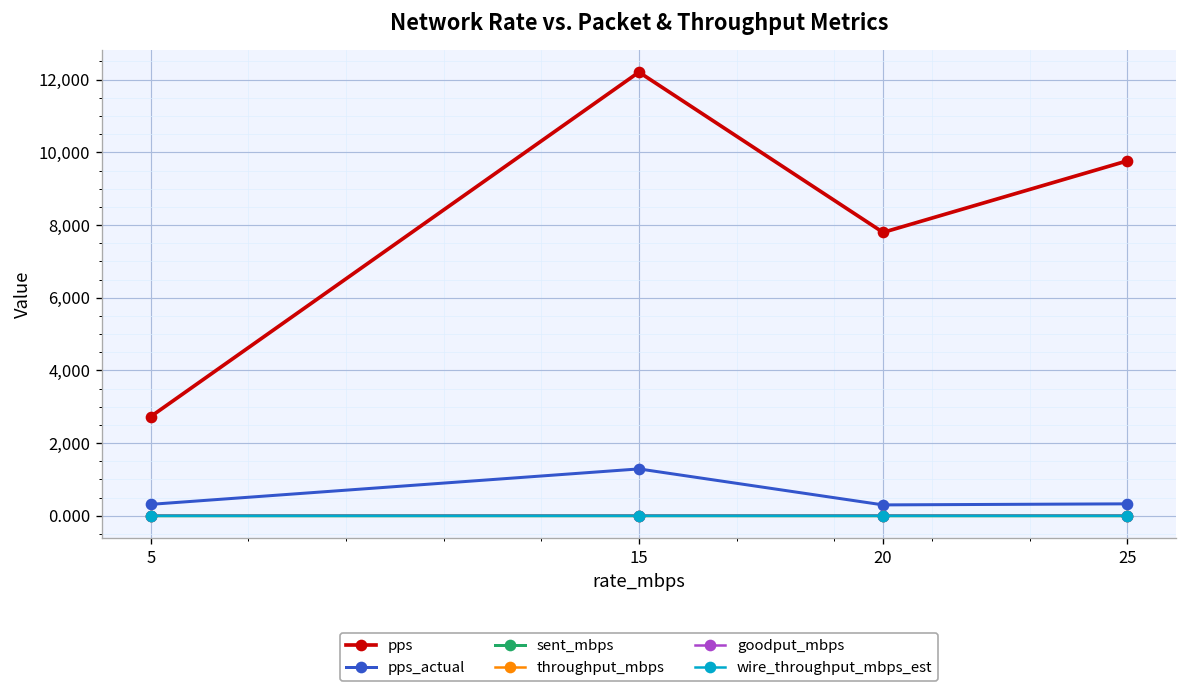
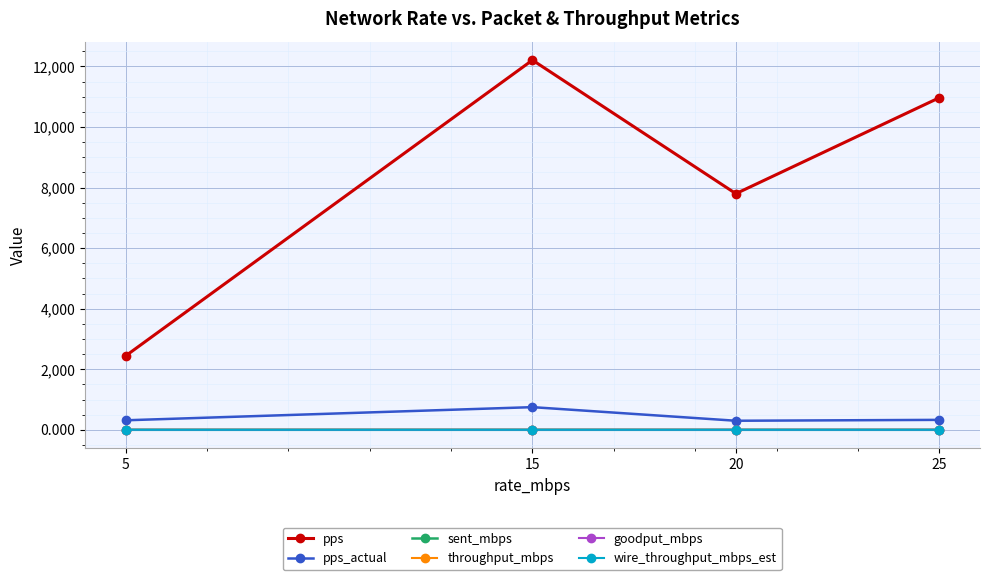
  {
    "pps": {
-     "5": "2,700",
+     "5": "2,400",
      "15": "12,200",
      "20": "7,800",
-     "25": "9,800"
+     "25": "11,000"
    },
    "pps_actual": {
      "5": "300",
-     "15": "1,300",
+     "15": "700",
      "20": "300",
      "25": "300"
    },
    "wire_throughput_mbps_est": {
      "5": "0",
      "15": "0",
      "20": "0",
      "25": "0"
    }
  }
